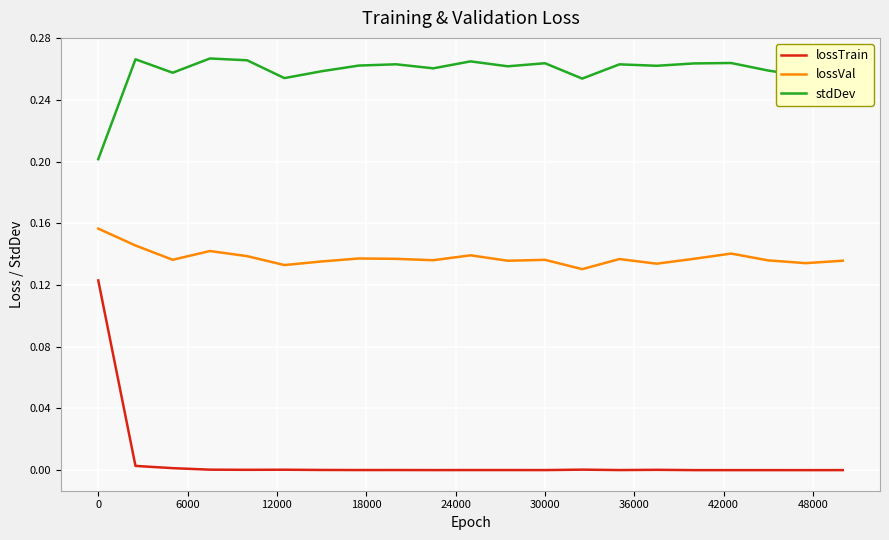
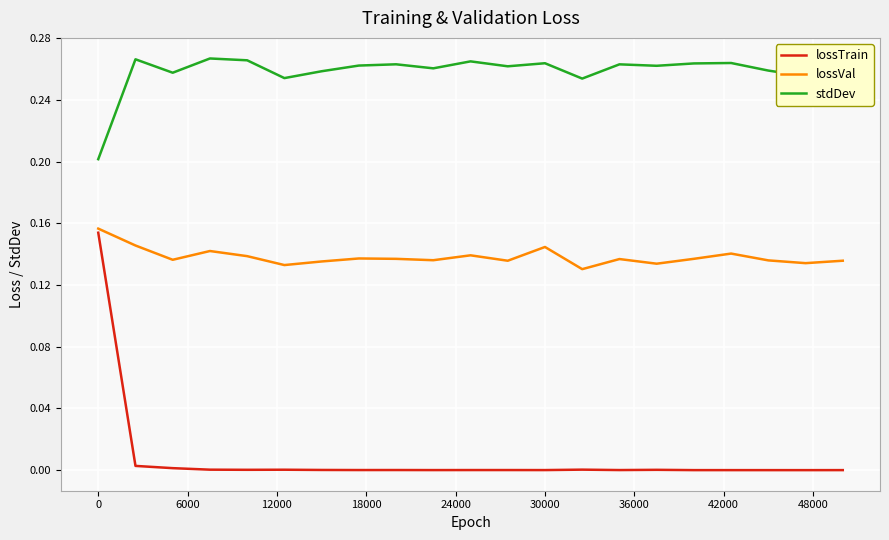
  {
    "lossTrain": {
-     "0": 0.123,
+     "0": 0.154,
      "30000": 0.000
    },
    "lossVal": {
      "0": 0.157,
-     "30000": 0.136
+     "30000": 0.145
    },
    "stdDev": {
      "0": 0.202,
      "30000": 0.264
    }
  }
